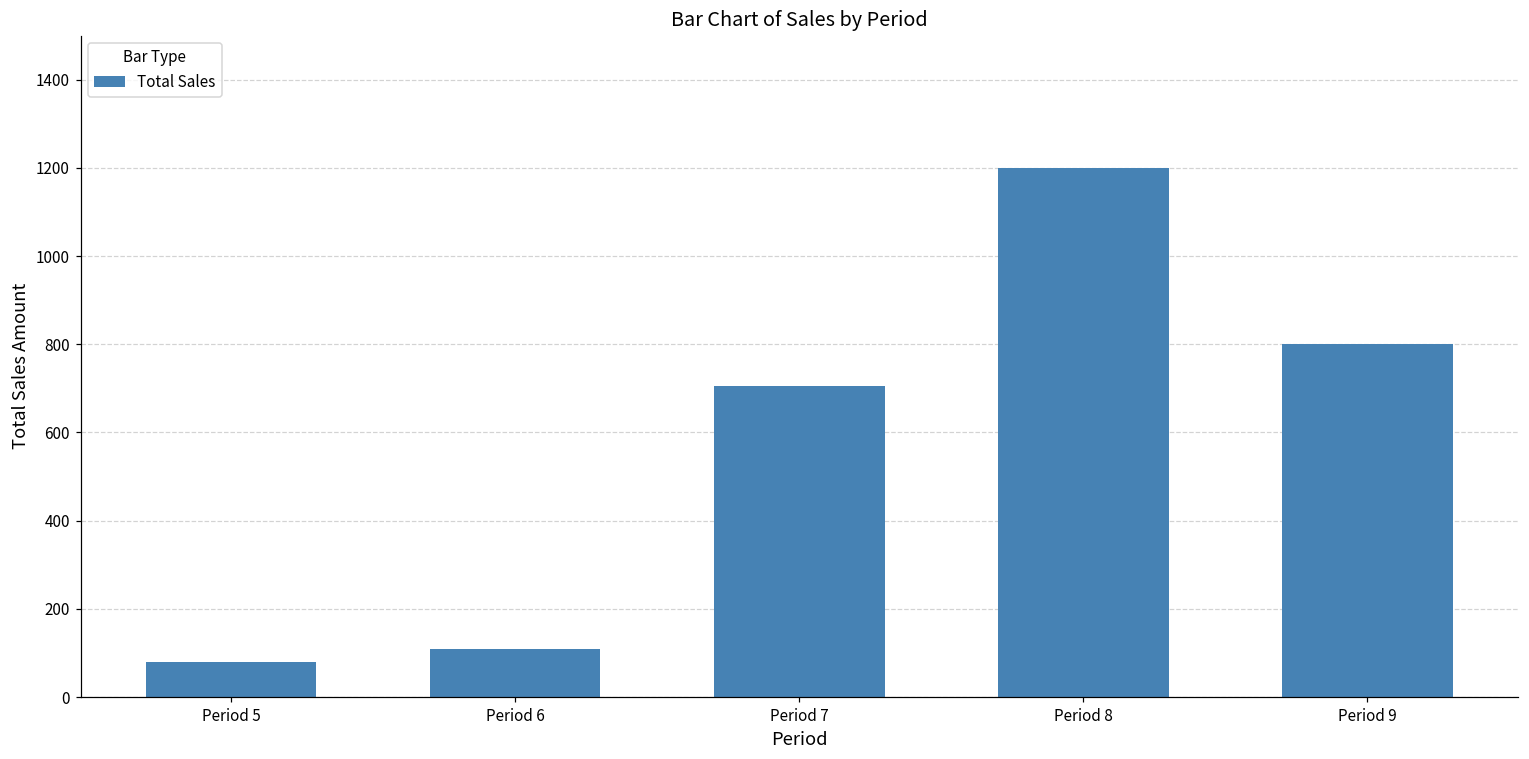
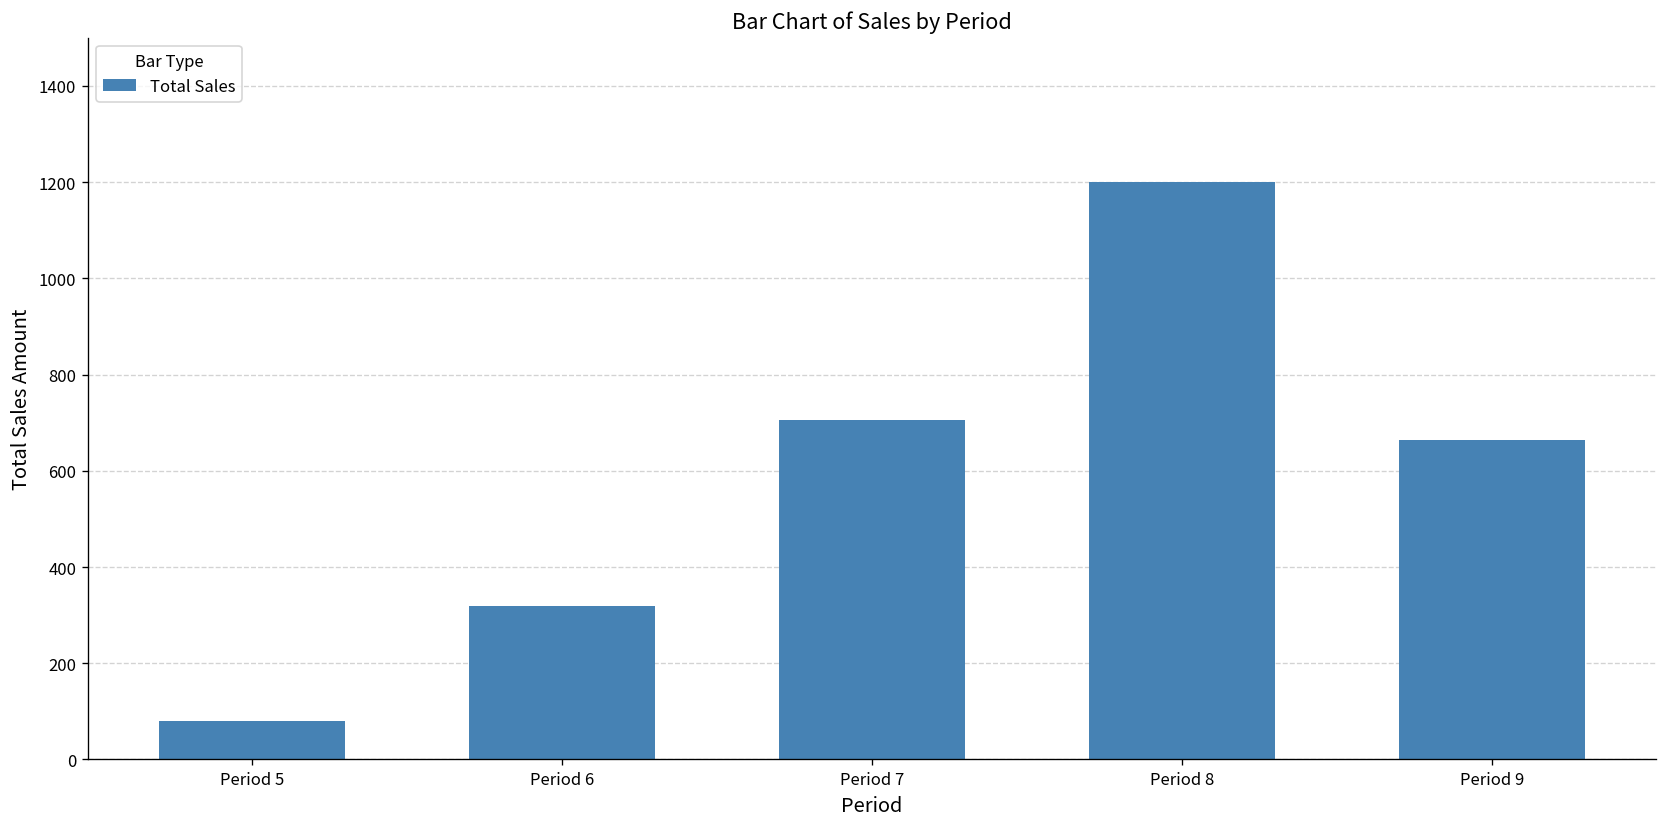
  {
    "Period 5": 80,
-   "Period 6": 110,
+   "Period 6": 320,
    "Period 7": 710,
    "Period 8": 1200,
-   "Period 9": 800
+   "Period 9": 670
  }
